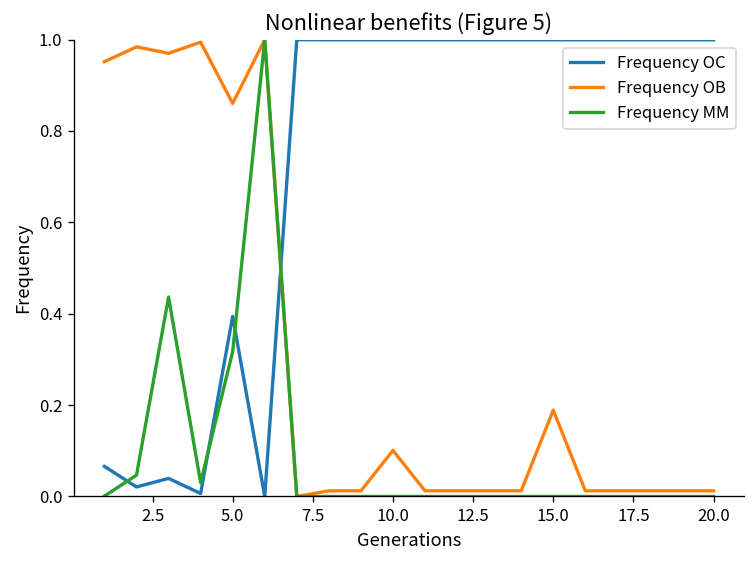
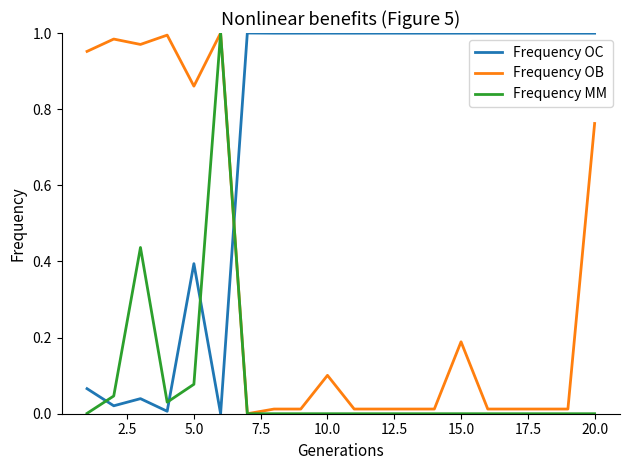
  {
    "Frequency OC": {
      "5.0": 0.39,
      "10.0": 1.00,
      "15.0": 1.00,
      "20.0": 1.00
    },
    "Frequency OB": {
      "5.0": 0.86,
      "10.0": 0.10,
      "15.0": 0.19,
-     "20.0": 0.01
+     "20.0": 0.76
    },
    "Frequency MM": {
-     "5.0": 0.32,
+     "5.0": 0.08,
      "10.0": 0.00,
      "15.0": 0.00,
      "20.0": 0.00
    }
  }
